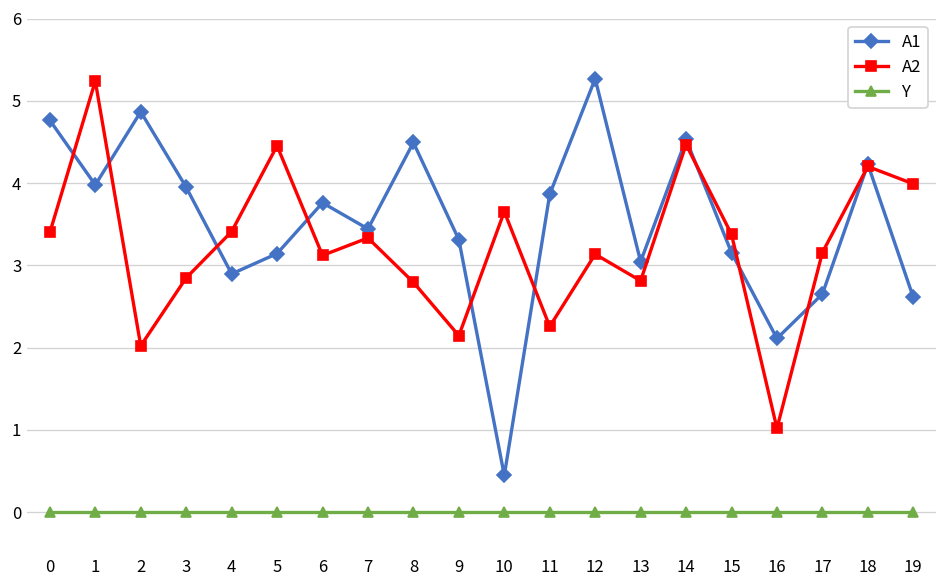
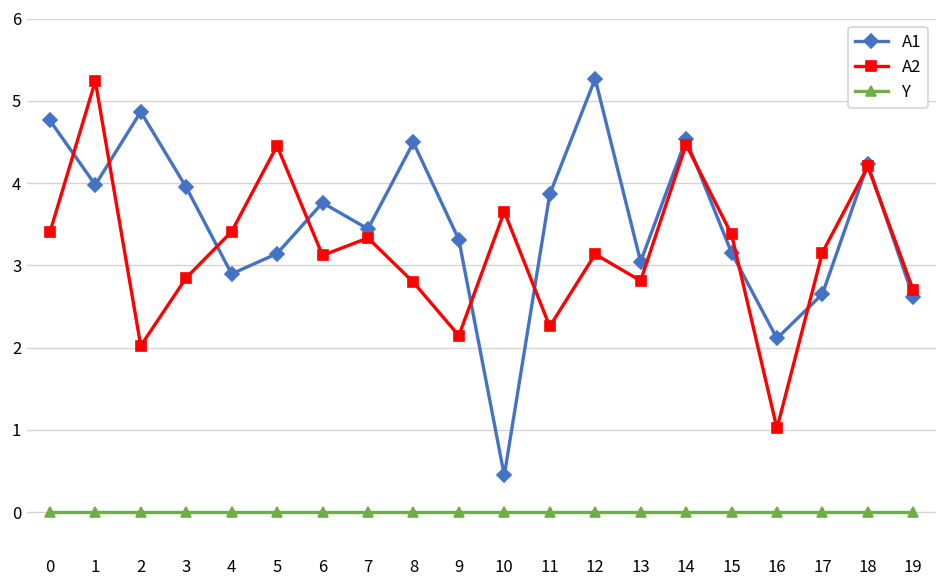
  {
    "A1": {
      "0": 4.8,
      "1": 4.0,
      "2": 4.9,
      "3": 4.0,
      "4": 2.9,
      "5": 3.1,
      "6": 3.8,
      "7": 3.4,
      "8": 4.5,
      "9": 3.3,
      "10": 0.4,
      "11": 3.9,
      "12": 5.3,
      "13": 3.0,
      "14": 4.5,
      "15": 3.2,
      "16": 2.1,
      "17": 2.7,
      "19": 2.6
    },
    "A2": {
      "0": 3.4,
      "1": 5.2,
      "2": 2.0,
      "3": 2.8,
      "4": 3.4,
      "5": 4.5,
      "6": 3.1,
      "7": 3.3,
      "8": 2.8,
      "9": 2.1,
      "10": 3.7,
      "11": 2.3,
      "12": 3.1,
      "13": 2.8,
      "14": 4.5,
      "15": 3.4,
      "16": 1.0,
      "17": 3.2,
-     "19": 4.0
+     "19": 2.7
    },
    "Y": {
      "0": 0.0,
      "1": 0.0,
      "2": 0.0,
      "3": 0.0,
      "4": 0.0,
      "5": 0.0,
      "6": 0.0,
      "7": 0.0,
      "8": 0.0,
      "9": 0.0,
      "10": 0.0,
      "11": 0.0,
      "12": 0.0,
      "13": 0.0,
      "14": 0.0,
      "15": 0.0,
      "16": 0.0,
      "17": 0.0,
      "18": 0.0,
      "19": 0.0
    }
  }
